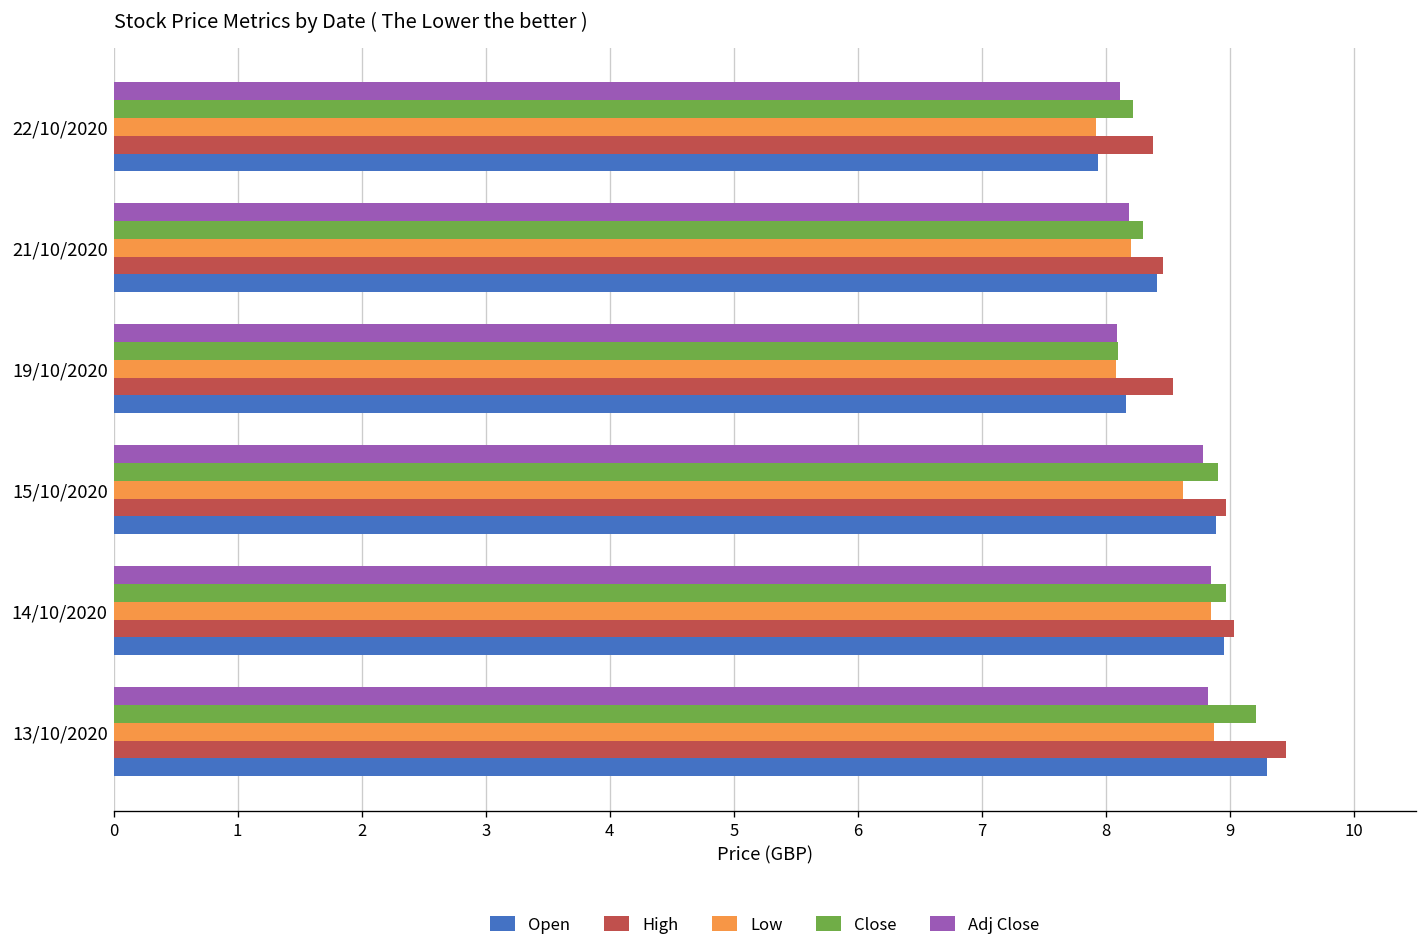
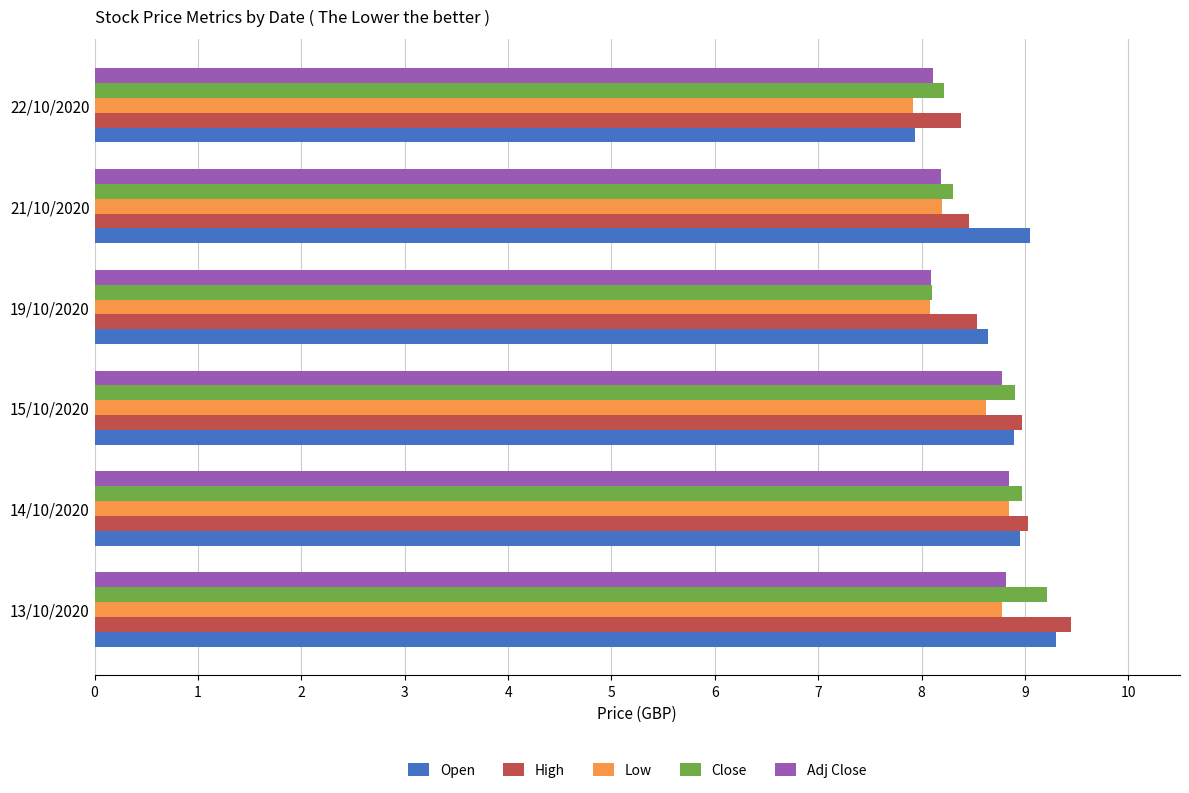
  {
    "Open": {
      "22/10/2020": 7.94,
-     "21/10/2020": 8.41,
-     "19/10/2020": 8.16,
+     "21/10/2020": 9.05,
+     "19/10/2020": 8.64,
      "15/10/2020": 8.89,
      "14/10/2020": 8.95,
      "13/10/2020": 9.30
    },
    "High": {
      "22/10/2020": 8.38,
      "21/10/2020": 8.46,
      "19/10/2020": 8.54,
      "15/10/2020": 8.97,
      "14/10/2020": 9.03,
      "13/10/2020": 9.45
    },
    "Low": {
      "22/10/2020": 7.92,
      "21/10/2020": 8.20,
      "19/10/2020": 8.08,
      "15/10/2020": 8.62,
      "14/10/2020": 8.85,
-     "13/10/2020": 8.87
+     "13/10/2020": 8.78
    },
    "Close": {
      "22/10/2020": 8.22,
      "21/10/2020": 8.30,
      "19/10/2020": 8.10,
      "15/10/2020": 8.90,
      "14/10/2020": 8.97,
      "13/10/2020": 9.21
    },
    "Adj Close": {
      "22/10/2020": 8.11,
      "21/10/2020": 8.19,
      "19/10/2020": 8.09,
      "15/10/2020": 8.78,
      "14/10/2020": 8.85,
      "13/10/2020": 8.82
    }
  }
